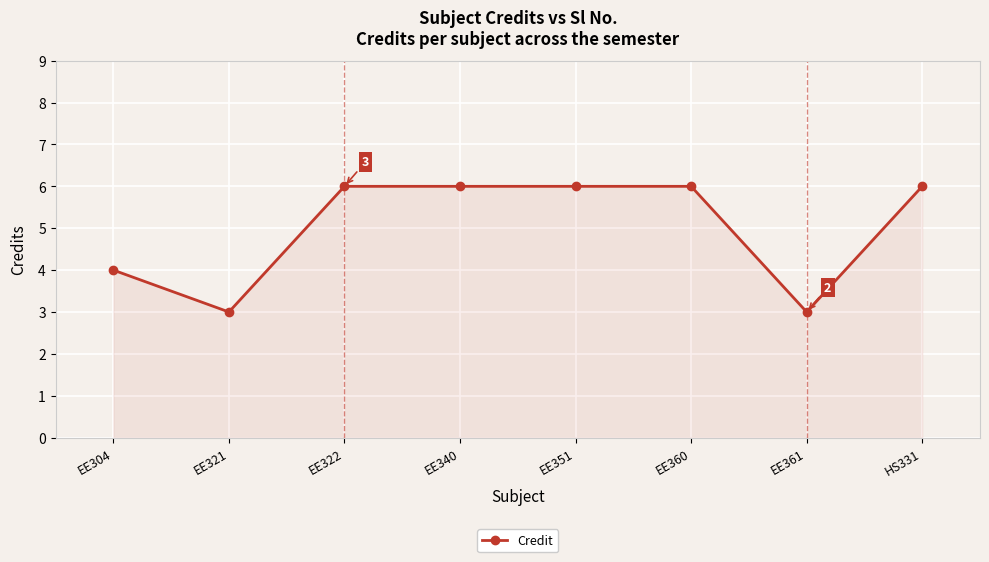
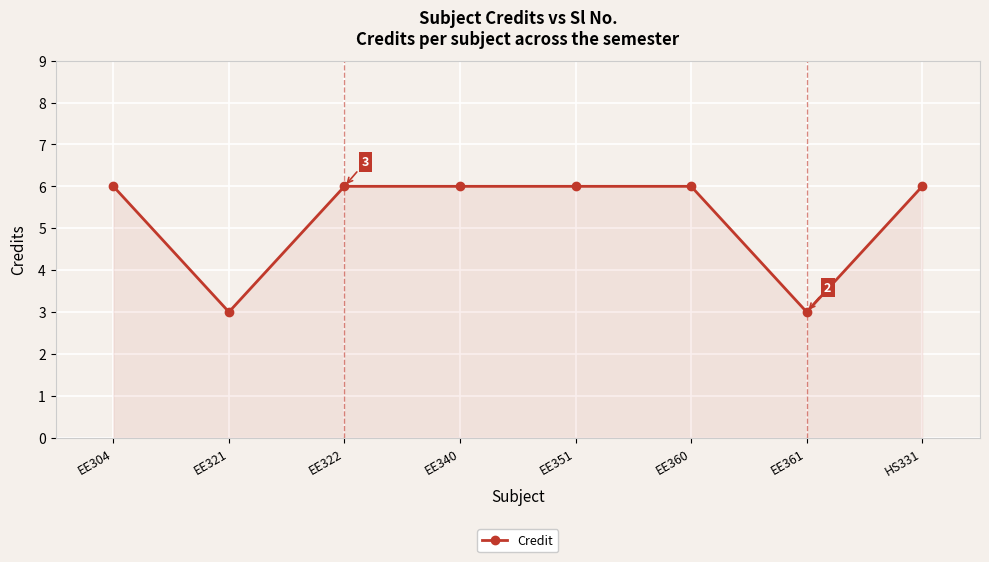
  {
-   "EE304": 4,
+   "EE304": 6,
    "EE321": 3,
    "EE322": 6,
    "EE340": 6,
    "EE351": 6,
    "EE360": 6,
    "EE361": 3,
    "HS331": 6
  }
